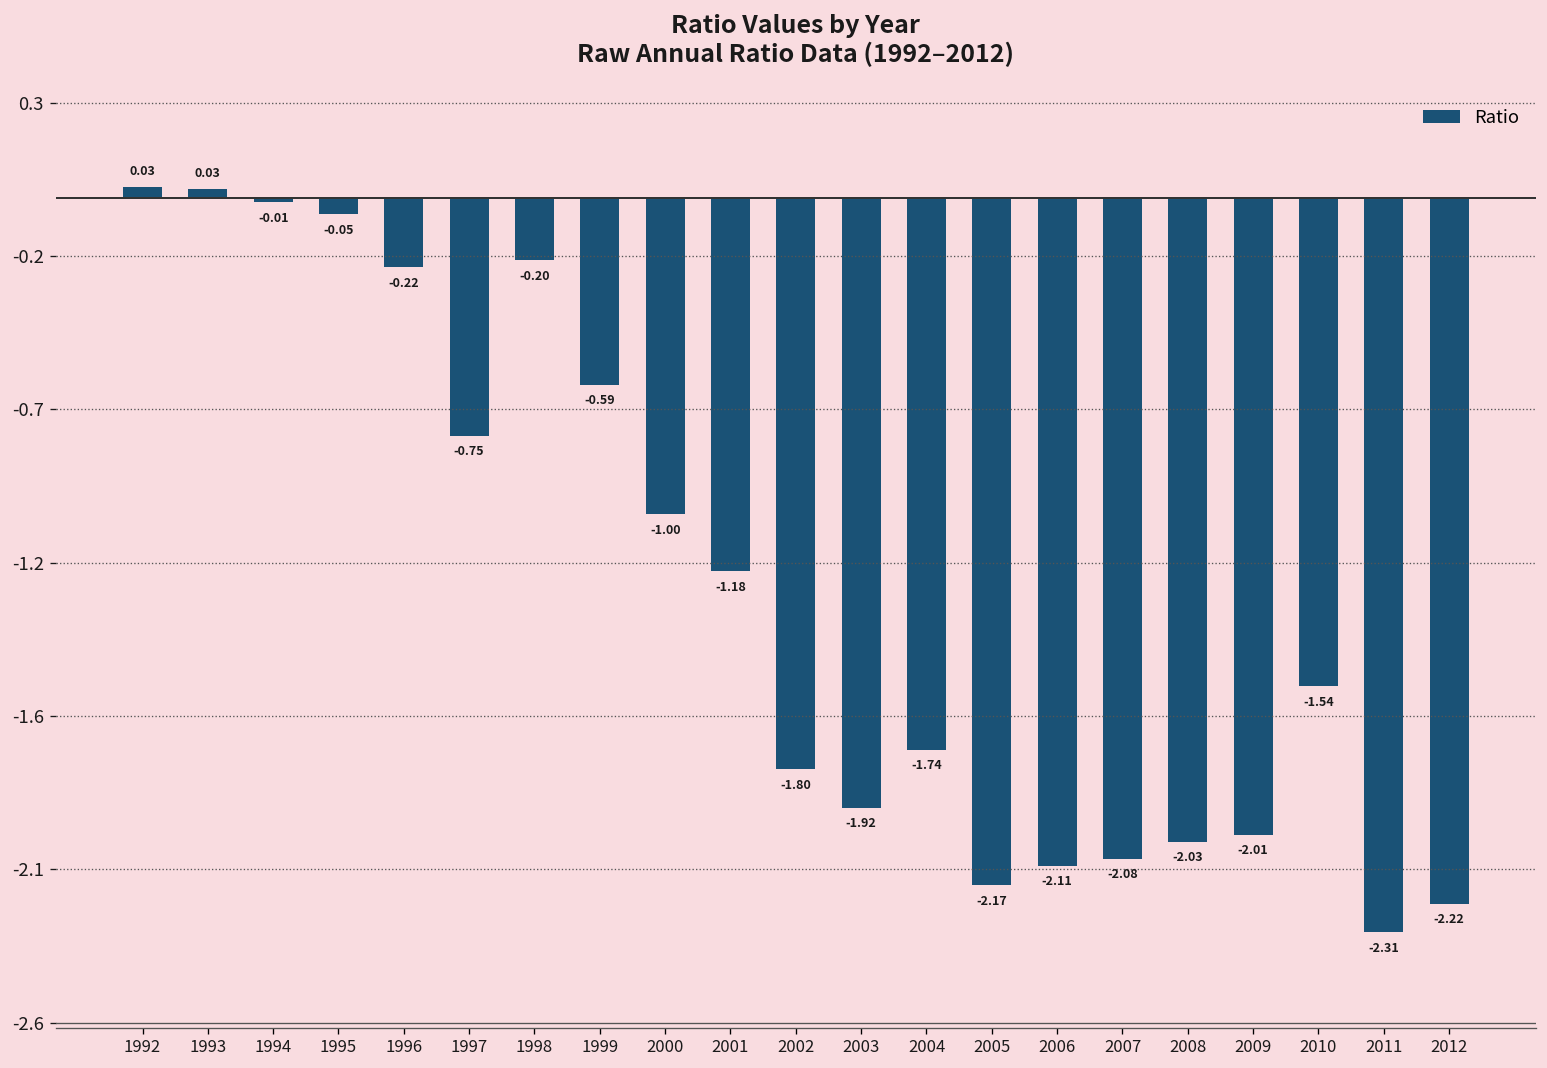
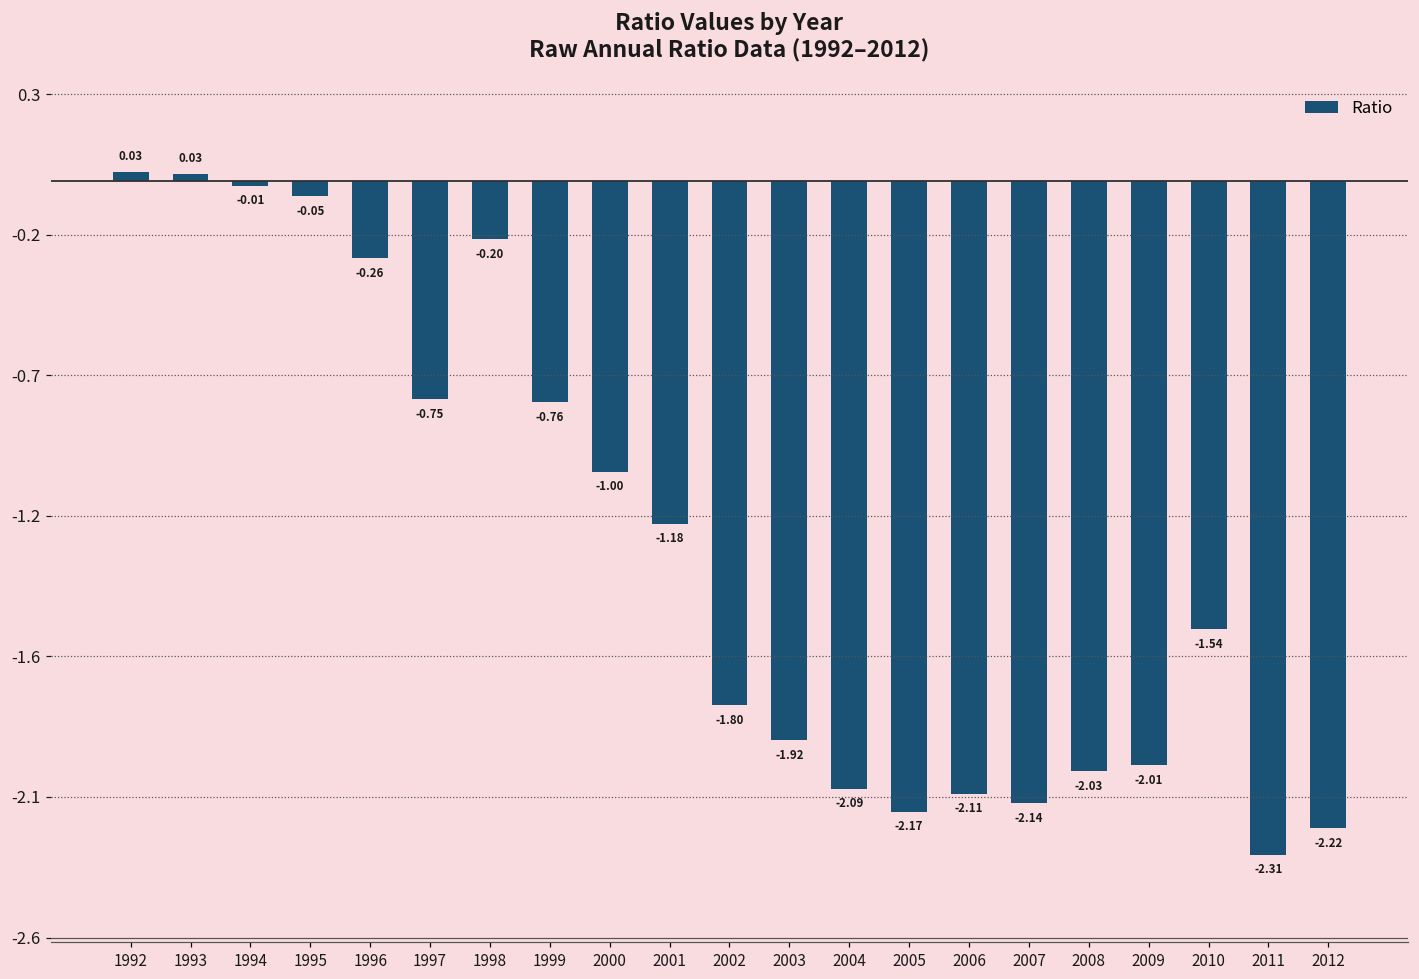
  {
    "1992": 0.03,
    "1993": 0.03,
    "1994": -0.01,
    "1995": -0.05,
-   "1996": -0.22,
+   "1996": -0.26,
    "1997": -0.75,
    "1998": -0.20,
-   "1999": -0.59,
+   "1999": -0.76,
    "2000": -1.00,
    "2001": -1.18,
    "2002": -1.80,
    "2003": -1.92,
-   "2004": -1.74,
+   "2004": -2.09,
    "2005": -2.17,
    "2006": -2.11,
-   "2007": -2.08,
+   "2007": -2.14,
    "2008": -2.03,
    "2009": -2.01,
    "2010": -1.54,
    "2011": -2.31,
    "2012": -2.22
  }
